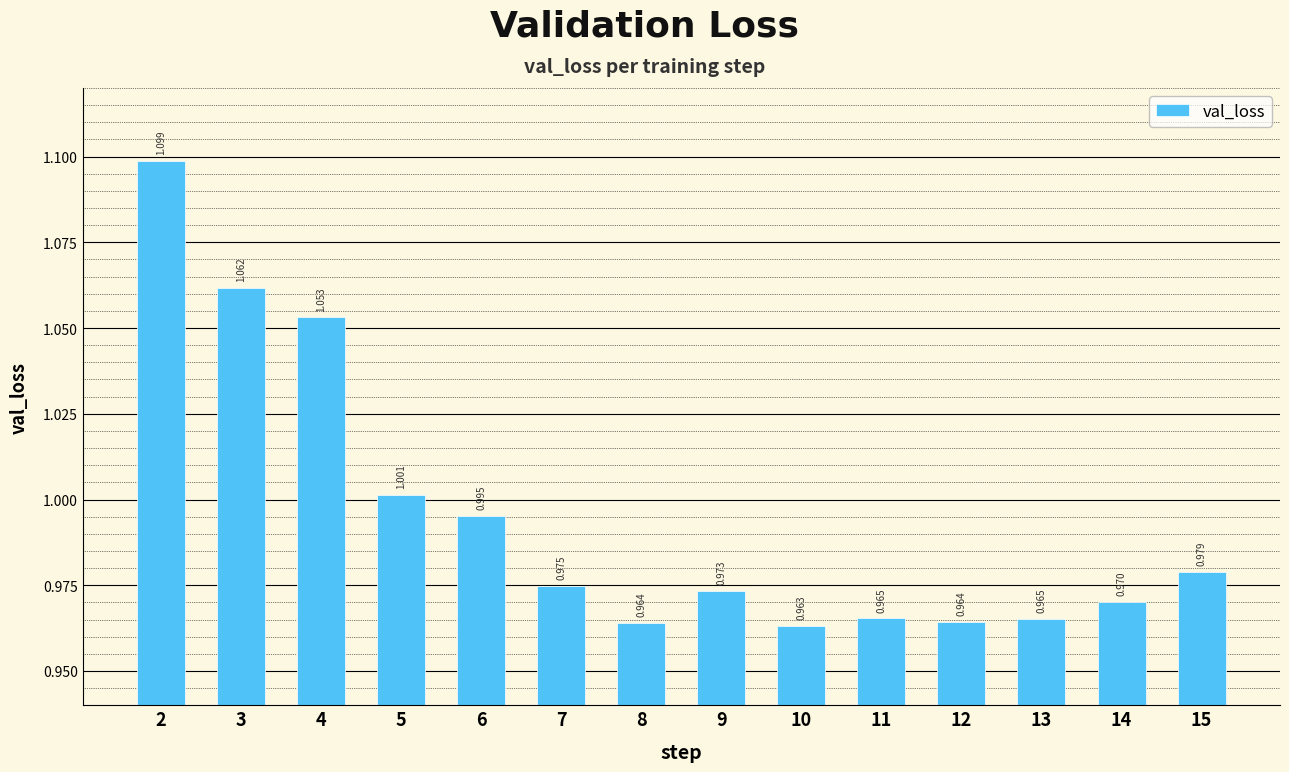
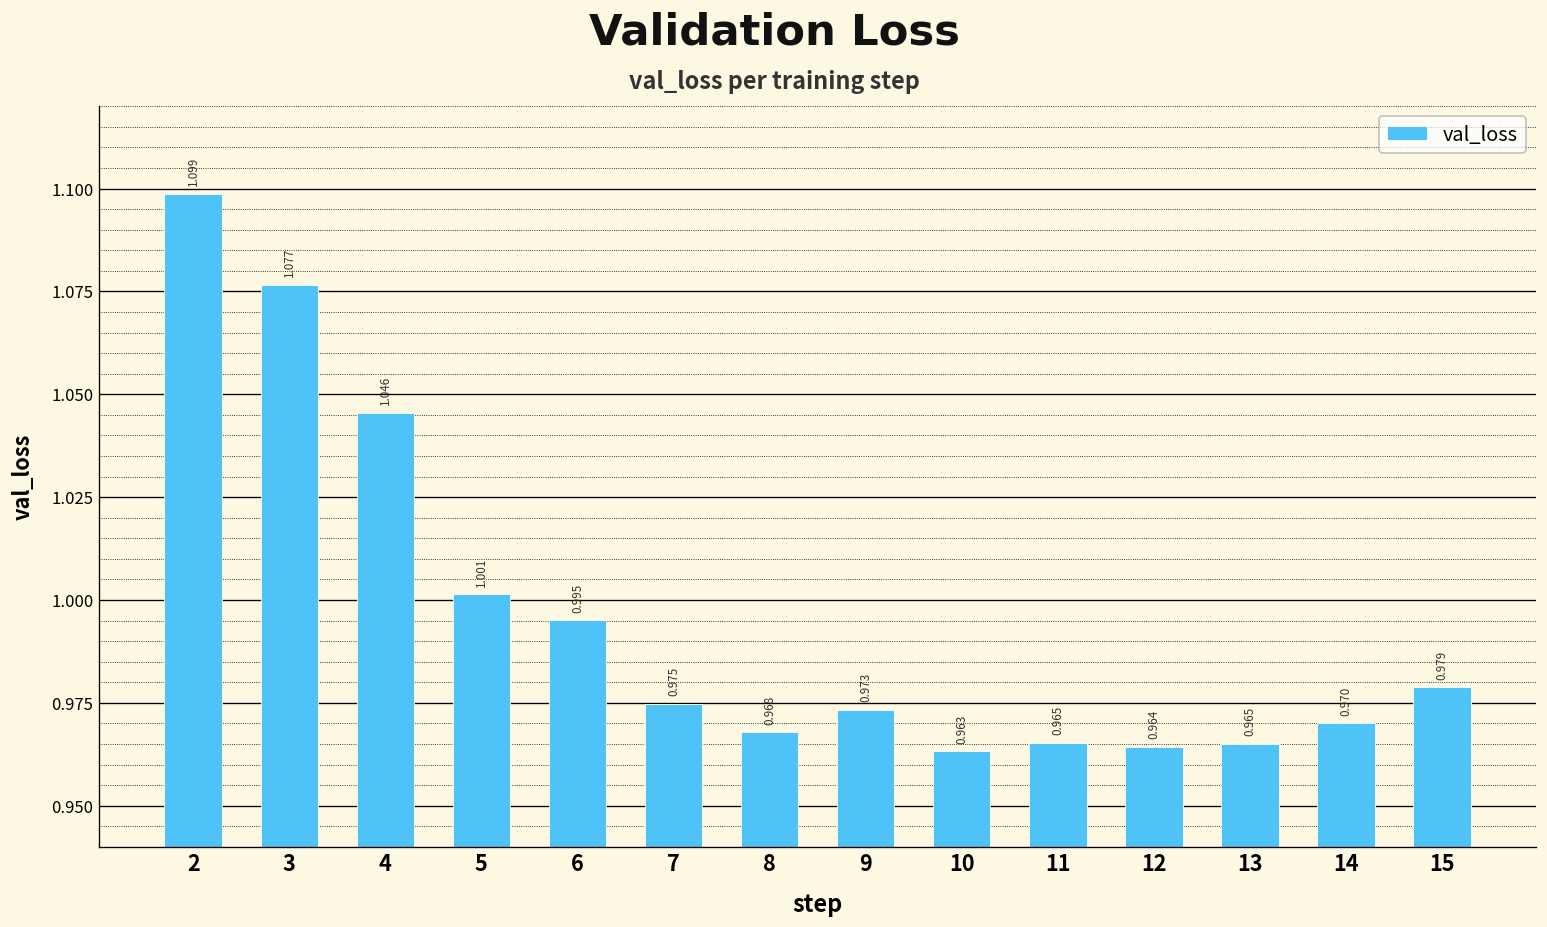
  {
    "2": 1.099,
-   "3": 1.062,
-   "4": 1.053,
+   "3": 1.077,
+   "4": 1.046,
    "5": 1.001,
    "6": 0.995,
    "7": 0.975,
-   "8": 0.964,
+   "8": 0.968,
    "9": 0.973,
    "10": 0.963,
    "11": 0.965,
    "12": 0.964,
    "13": 0.965,
    "14": 0.970,
    "15": 0.979
  }
